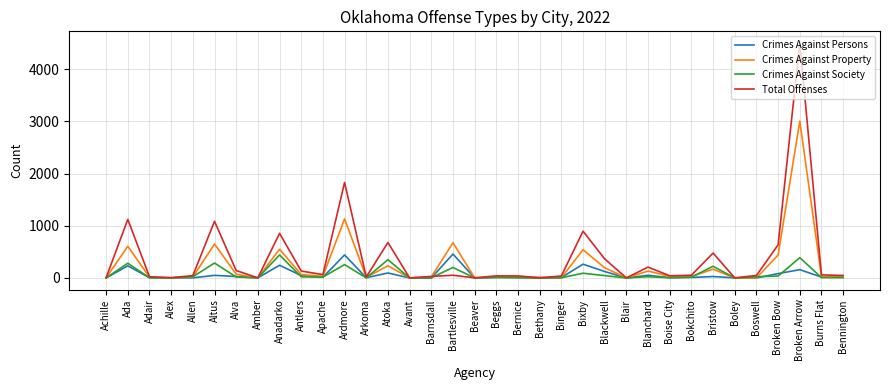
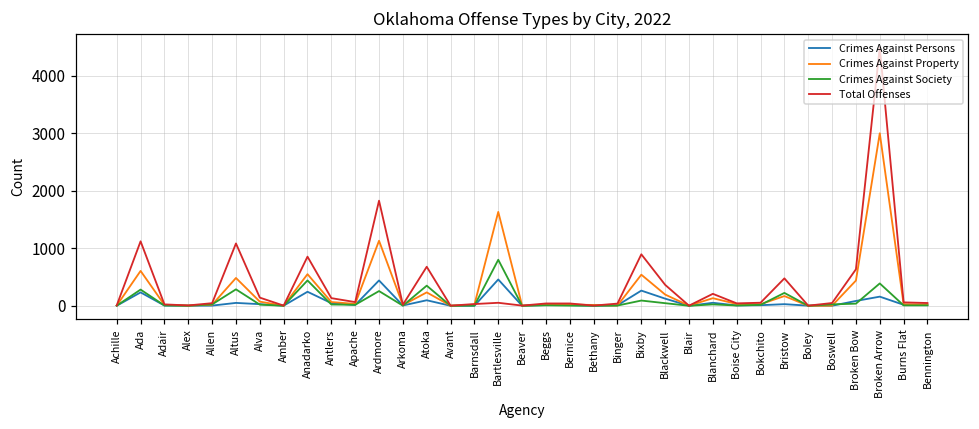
  {
    "Crimes Against Persons": {
      "Altus": 100,
      "Anadarko": 200,
      "Ardmore": 400,
      "Atoka": 100,
      "Bartlesville": 500,
      "Bixby": 300,
      "Blackwell": 100,
      "Bristow": 0,
      "Broken Arrow": 200
    },
    "Crimes Against Property": {
      "Ada": 600,
-     "Altus": 700,
+     "Altus": 500,
      "Anadarko": 600,
      "Ardmore": 1100,
      "Atoka": 200,
-     "Bartlesville": 700,
+     "Bartlesville": 1600,
      "Bixby": 500,
      "Blackwell": 200,
      "Blanchard": 100,
      "Bristow": 200,
      "Broken Bow": 400,
      "Broken Arrow": 3000
    },
    "Crimes Against Society": {
      "Altus": 300,
      "Anadarko": 400,
      "Ardmore": 300,
      "Atoka": 400,
-     "Bartlesville": 200,
+     "Bartlesville": 800,
      "Bixby": 100,
      "Blackwell": 0,
      "Bristow": 200,
      "Broken Arrow": 400
    },
    "Total Offenses": {
      "Ada": 1100,
      "Altus": 1100,
      "Alva": 100,
      "Anadarko": 900,
      "Antlers": 100,
      "Ardmore": 1800,
      "Atoka": 700,
      "Bartlesville": 100,
      "Bixby": 900,
      "Blackwell": 400,
      "Blanchard": 200,
      "Bristow": 500,
      "Broken Bow": 600
    }
  }
